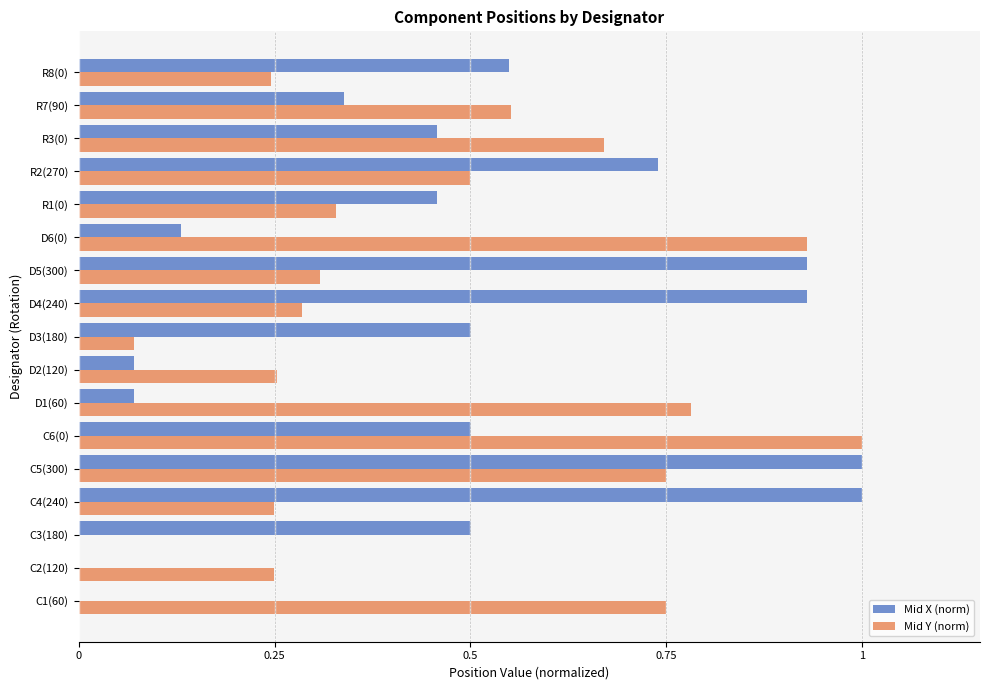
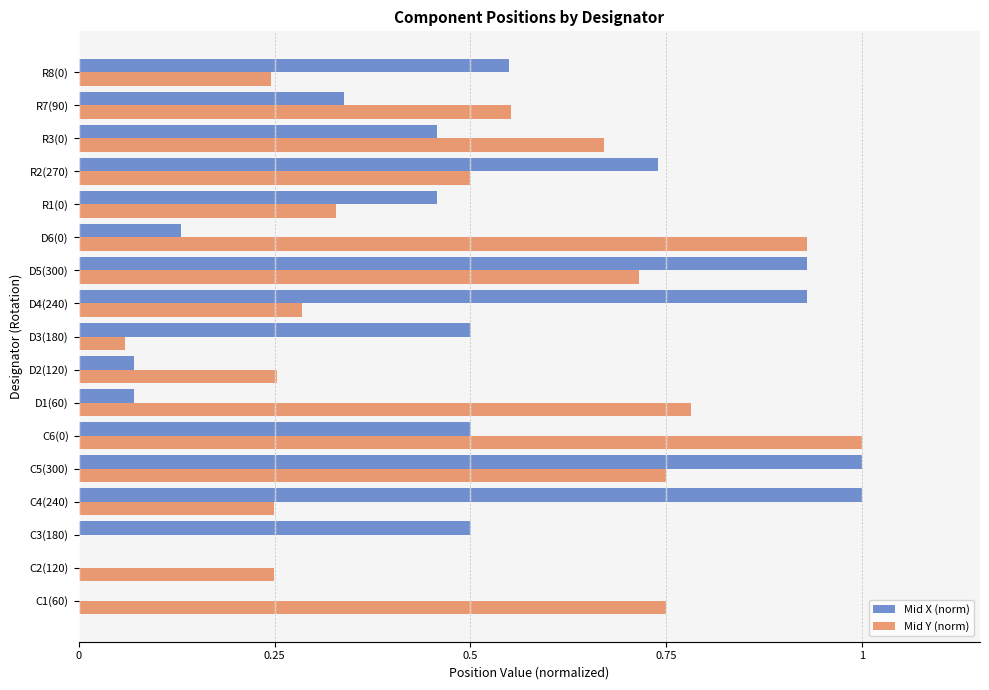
  {
    "Mid X (norm)": {
      "R8(0)": 0.55,
      "R7(90)": 0.34,
      "R3(0)": 0.46,
      "R2(270)": 0.74,
      "R1(0)": 0.46,
      "D6(0)": 0.13,
      "D5(300)": 0.93,
      "D4(240)": 0.93,
      "D3(180)": 0.50,
      "D2(120)": 0.07,
      "D1(60)": 0.07,
      "C6(0)": 0.50,
      "C5(300)": 1.00,
      "C4(240)": 1.00,
      "C3(180)": 0.50,
      "C2(120)": 0.00
    },
    "Mid Y (norm)": {
      "R8(0)": 0.24,
      "R7(90)": 0.55,
      "R3(0)": 0.67,
      "R2(270)": 0.50,
      "R1(0)": 0.33,
      "D6(0)": 0.93,
-     "D5(300)": 0.31,
+     "D5(300)": 0.71,
      "D4(240)": 0.28,
-     "D3(180)": 0.07,
+     "D3(180)": 0.06,
      "D2(120)": 0.25,
      "D1(60)": 0.78,
      "C6(0)": 1.00,
      "C5(300)": 0.75,
      "C4(240)": 0.25,
      "C3(180)": 0.00,
      "C2(120)": 0.25,
      "C1(60)": 0.75
    }
  }
